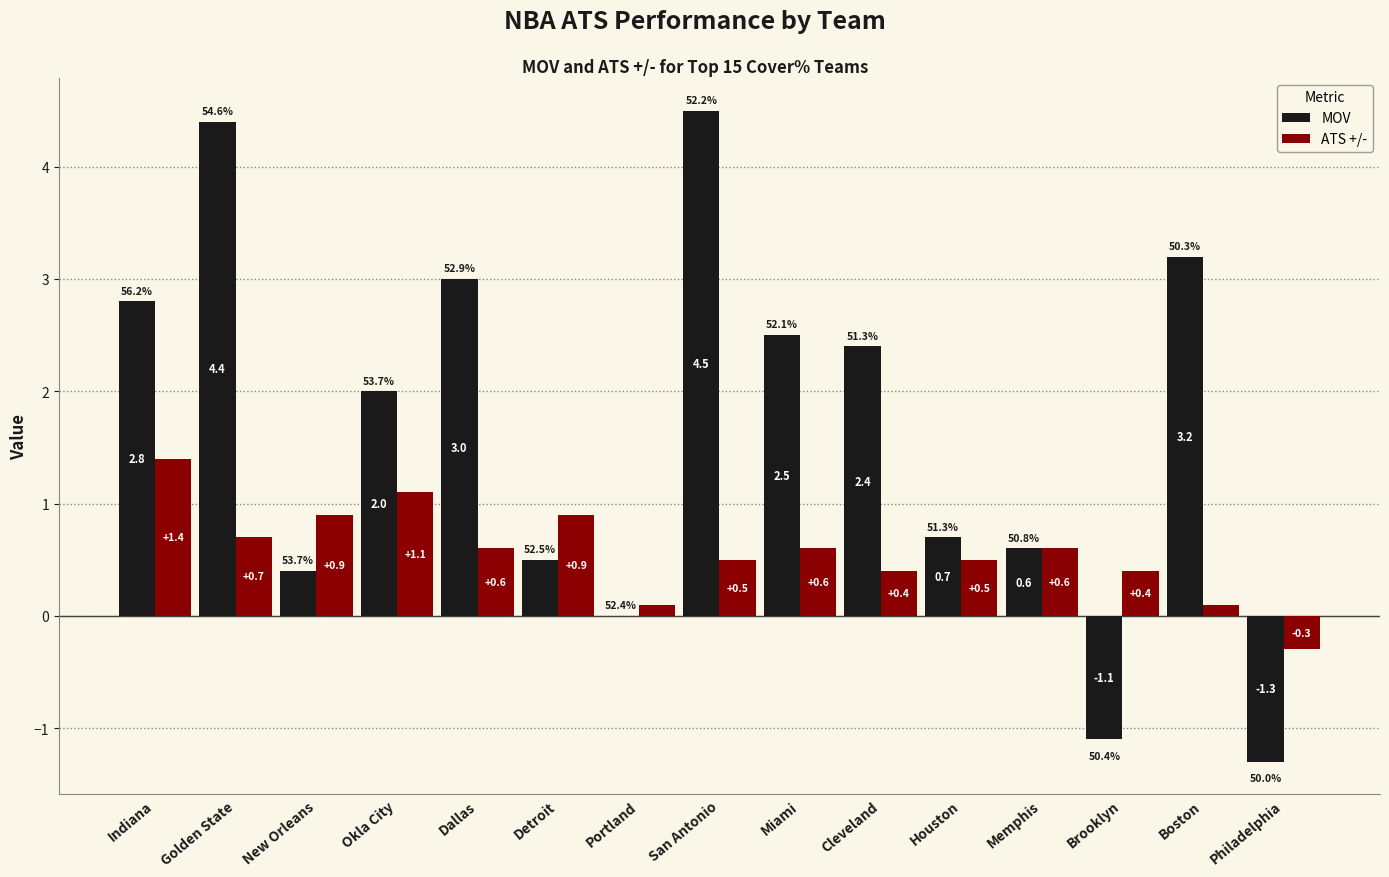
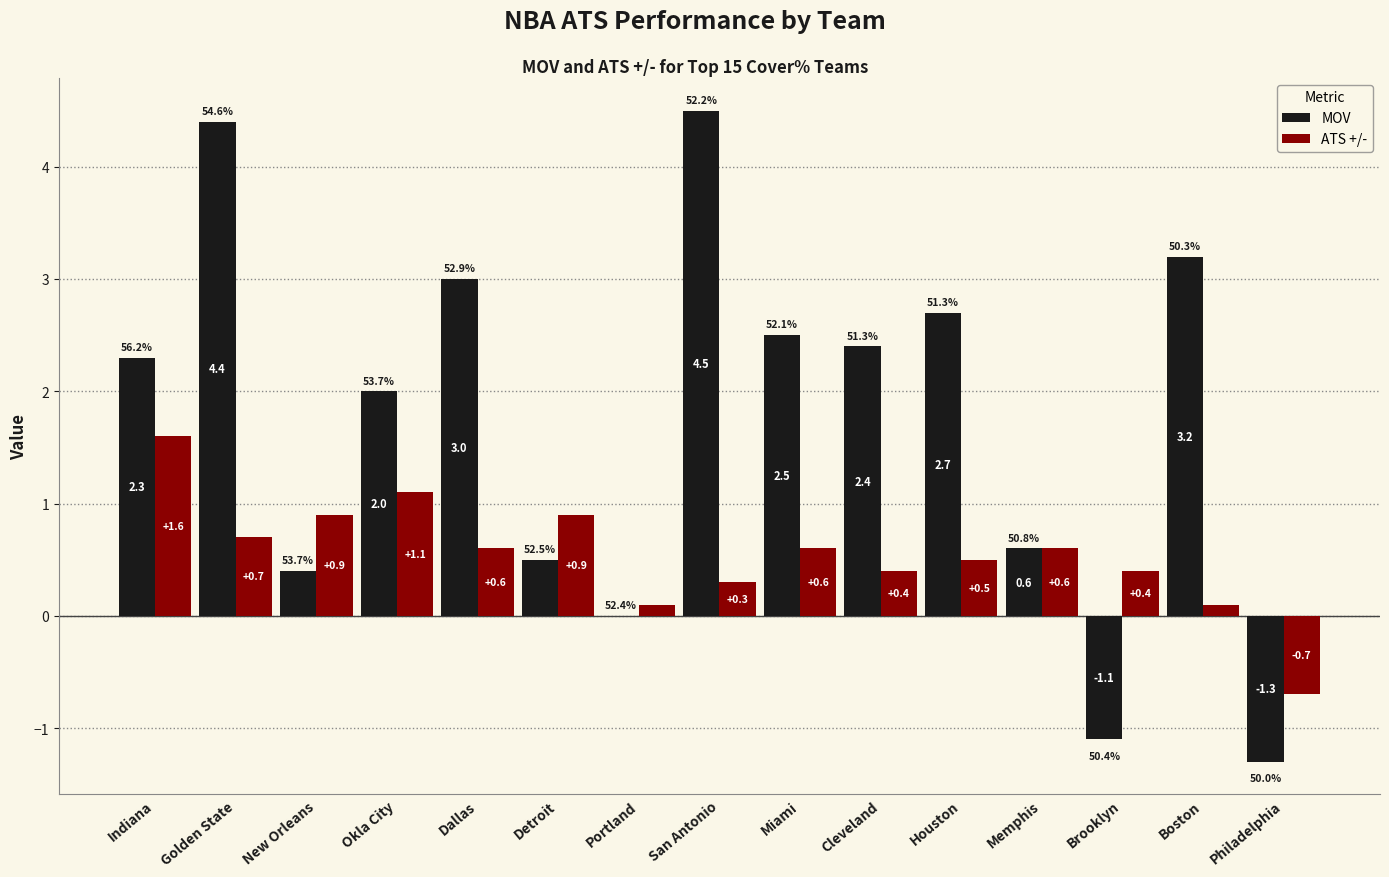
  {
    "MOV": {
-     "Indiana": "2.8",
+     "Indiana": "2.3",
      "Golden State": "4.4",
      "Okla City": "2.0",
      "Dallas": "3.0",
      "San Antonio": "4.5",
      "Miami": "2.5",
      "Cleveland": "2.4",
-     "Houston": "0.7",
+     "Houston": "2.7",
      "Memphis": "0.6",
      "Brooklyn": "-1.1",
      "Boston": "3.2",
      "Philadelphia": "-1.3"
    },
    "ATS +/-": {
-     "Indiana": "+1.4",
+     "Indiana": "+1.6",
      "Golden State": "+0.7",
      "New Orleans": "+0.9",
      "Okla City": "+1.1",
      "Dallas": "+0.6",
      "Detroit": "+0.9",
-     "San Antonio": "+0.5",
+     "San Antonio": "+0.3",
      "Miami": "+0.6",
      "Cleveland": "+0.4",
      "Houston": "+0.5",
      "Memphis": "+0.6",
      "Brooklyn": "+0.4",
-     "Philadelphia": "-0.3"
+     "Philadelphia": "-0.7"
    }
  }
